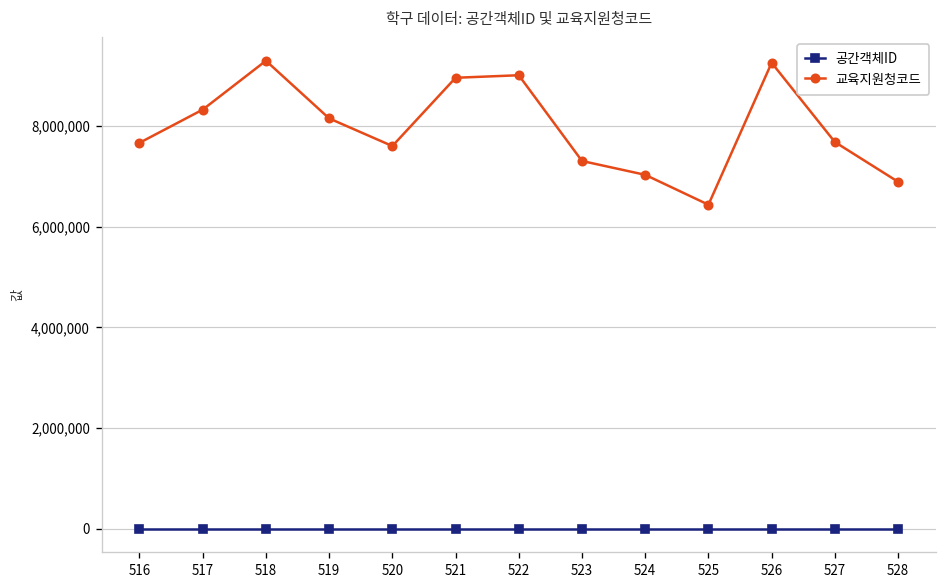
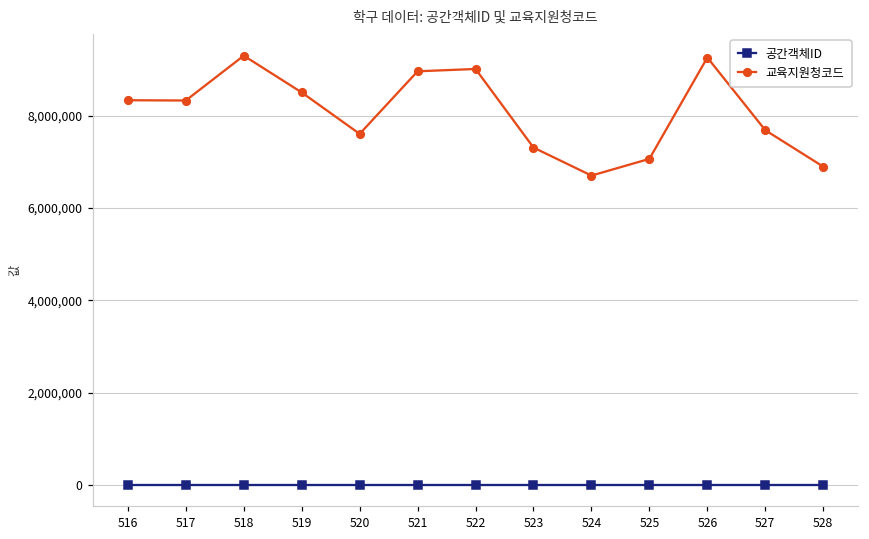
  {
    "공간객체ID": {
      "516": "0",
      "517": "0",
      "518": "0",
      "519": "0",
      "520": "0",
      "521": "0",
      "522": "0",
      "523": "0",
      "524": "0",
      "525": "0",
      "526": "0",
      "527": "0",
      "528": "0"
    },
    "교육지원청코드": {
-     "516": "7,700,000",
+     "516": "8,300,000",
      "517": "8,300,000",
      "518": "9,300,000",
-     "519": "8,200,000",
+     "519": "8,500,000",
      "520": "7,600,000",
      "521": "9,000,000",
      "522": "9,000,000",
      "523": "7,300,000",
-     "524": "7,000,000",
-     "525": "6,400,000",
+     "524": "6,700,000",
+     "525": "7,100,000",
      "526": "9,300,000",
      "527": "7,700,000",
      "528": "6,900,000"
    }
  }
